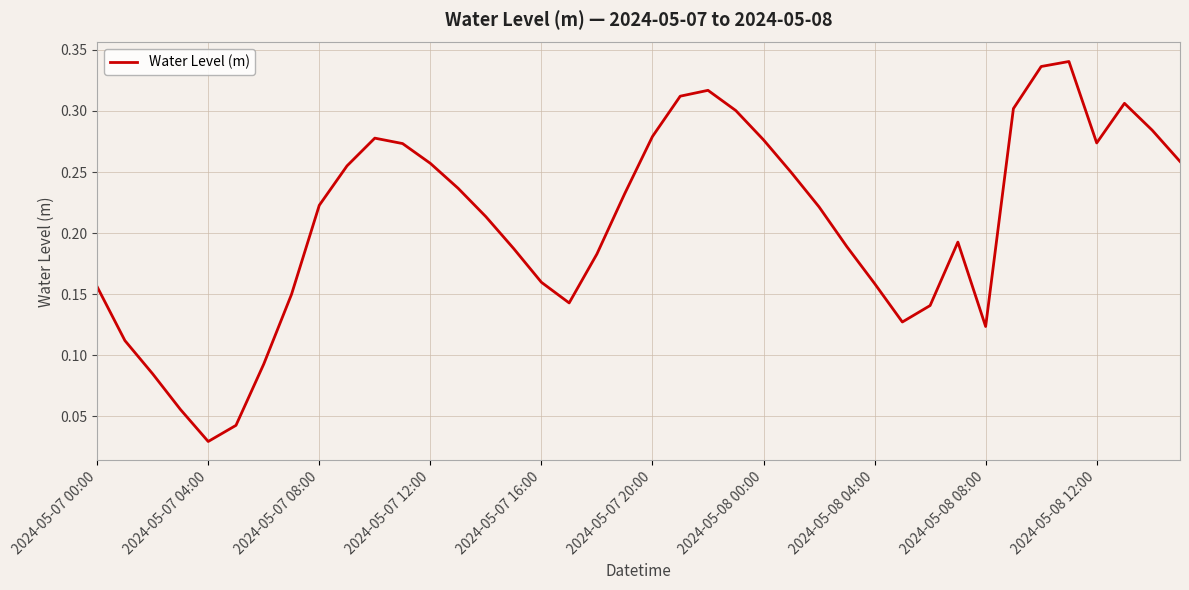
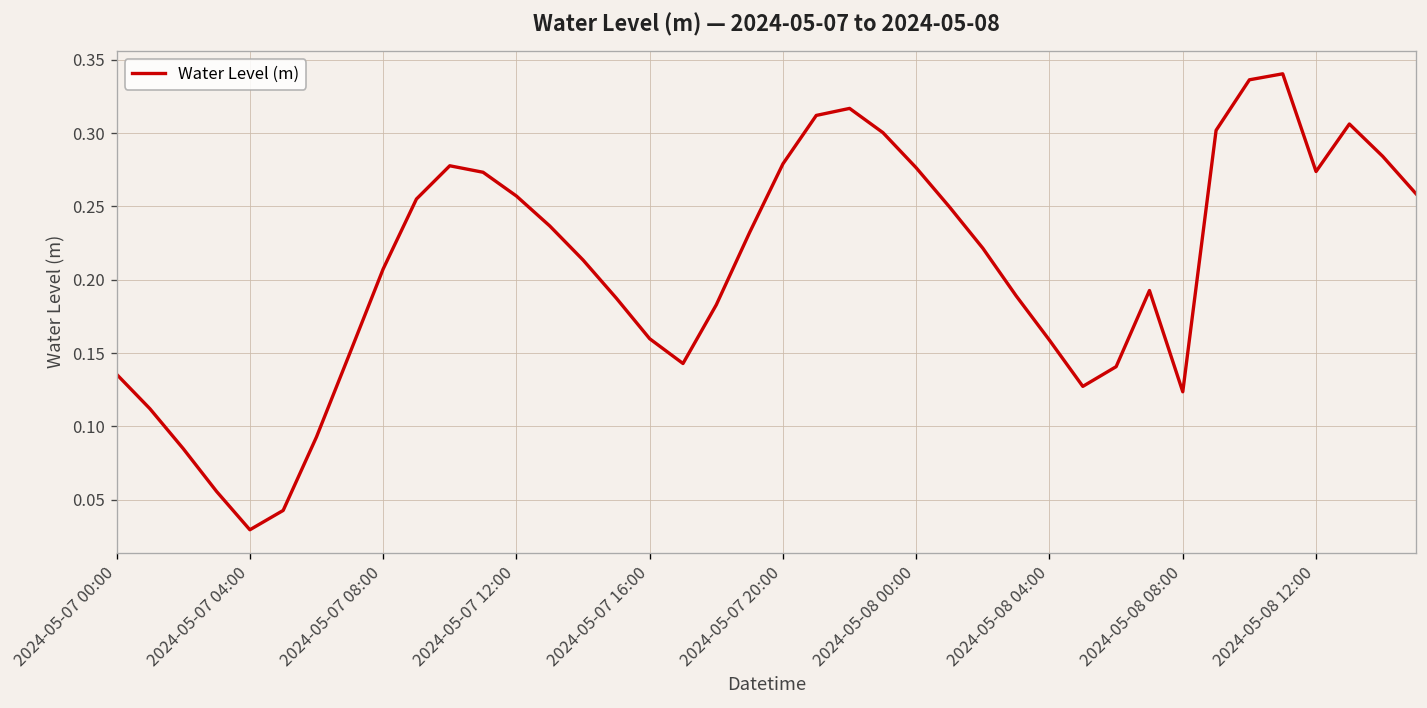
  {
-   "2024-05-07 00:00": 0.156,
+   "2024-05-07 00:00": 0.136,
    "2024-05-07 04:00": 0.029,
-   "2024-05-07 08:00": 0.223,
+   "2024-05-07 08:00": 0.207,
    "2024-05-07 12:00": 0.257,
    "2024-05-07 16:00": 0.160,
    "2024-05-07 20:00": 0.279,
    "2024-05-08 00:00": 0.276,
    "2024-05-08 04:00": 0.159,
    "2024-05-08 08:00": 0.124,
    "2024-05-08 12:00": 0.274
  }
